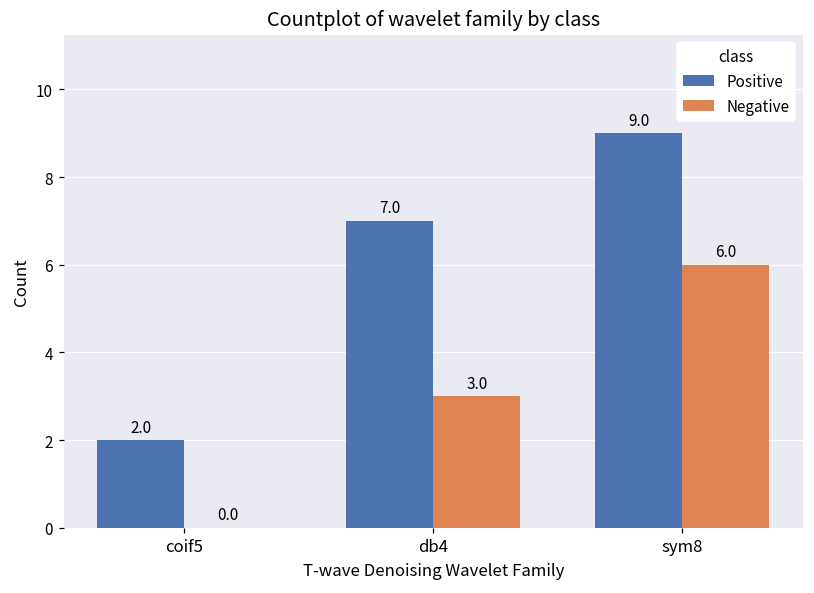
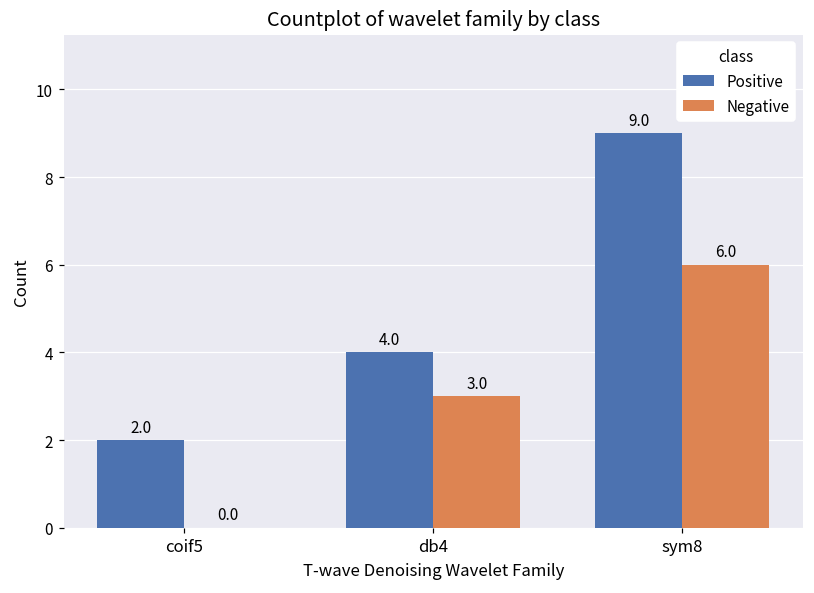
  {
    "Positive": {
      "coif5": 2.0,
-     "db4": 7.0,
+     "db4": 4.0,
      "sym8": 9.0
    },
    "Negative": {
      "coif5": 0.0,
      "db4": 3.0,
      "sym8": 6.0
    }
  }
